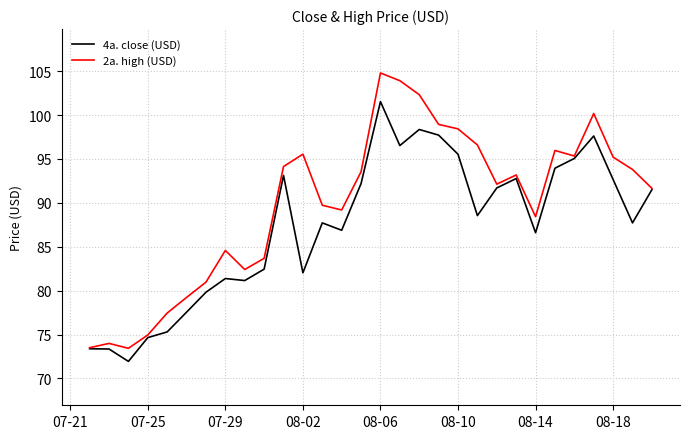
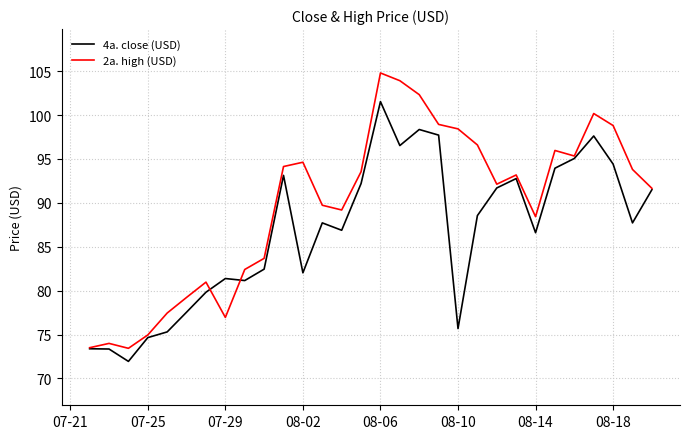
  {
    "4a. close (USD)": {
      "07-25": 75,
      "07-29": 81,
      "08-02": 82,
      "08-06": 102,
-     "08-10": 96,
+     "08-10": 76,
      "08-14": 87,
-     "08-18": 93
+     "08-18": 94
    },
    "2a. high (USD)": {
      "07-25": 75,
-     "07-29": 85,
-     "08-02": 96,
+     "07-29": 77,
+     "08-02": 95,
      "08-06": 105,
      "08-10": 98,
      "08-14": 88,
-     "08-18": 95
+     "08-18": 99
    }
  }
